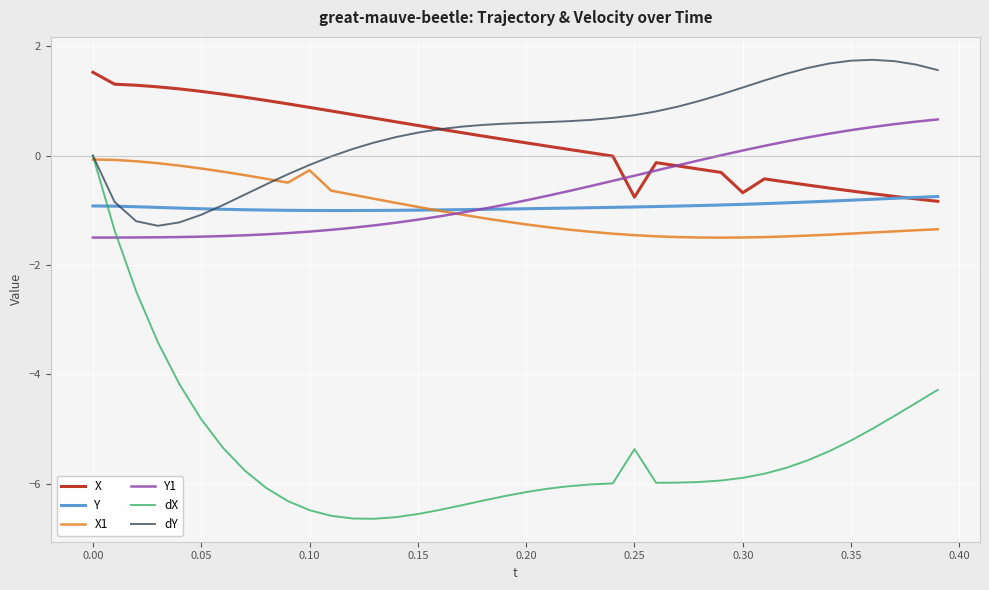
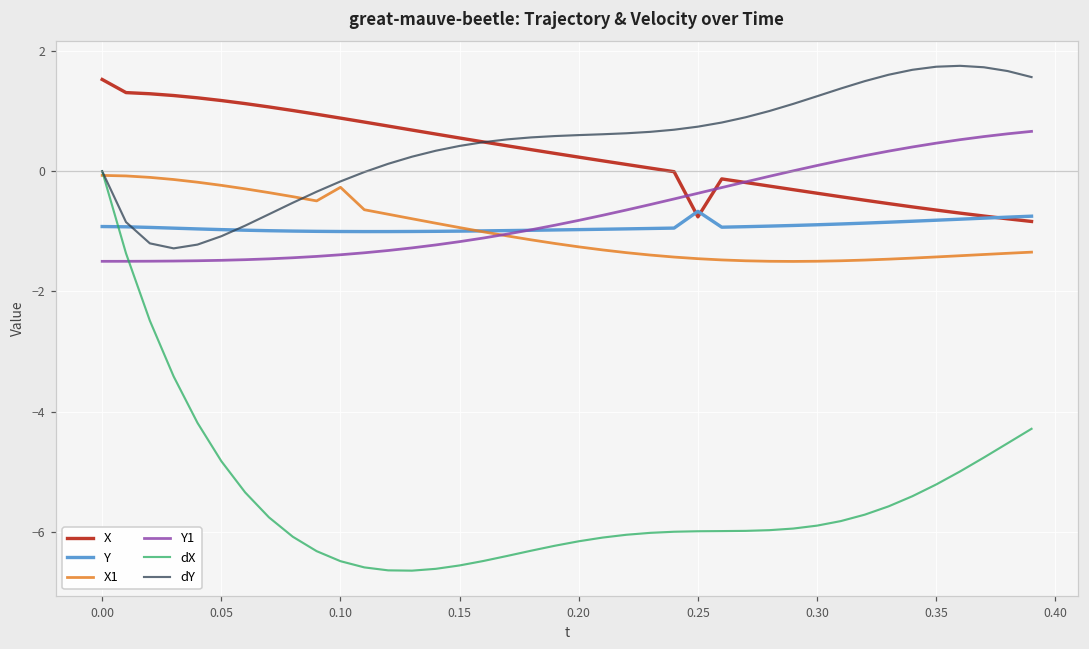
  {
    "X": {
      "0.00": 1.5,
      "0.05": 1.2,
      "0.10": 0.9,
      "0.15": 0.6,
      "0.20": 0.2,
      "0.25": -0.8,
-     "0.30": -0.7,
+     "0.30": -0.4,
      "0.35": -0.6
    },
    "Y": {
      "0.00": -0.9,
      "0.05": -1.0,
      "0.10": -1.0,
      "0.15": -1.0,
      "0.20": -1.0,
-     "0.25": -0.9,
+     "0.25": -0.7,
      "0.30": -0.9,
      "0.35": -0.8
    },
    "X1": {
      "0.00": -0.1,
      "0.05": -0.2,
      "0.10": -0.3,
      "0.15": -0.9,
      "0.20": -1.3,
      "0.25": -1.5,
      "0.30": -1.5,
      "0.35": -1.4
    },
    "Y1": {
      "0.00": -1.5,
      "0.05": -1.5,
      "0.10": -1.4,
      "0.15": -1.2,
      "0.20": -0.8,
      "0.25": -0.4,
      "0.30": 0.1,
      "0.35": 0.5
    },
    "dX": {
      "0.05": -4.8,
      "0.10": -6.5,
      "0.15": -6.6,
      "0.20": -6.2,
-     "0.25": -5.4,
+     "0.25": -6.0,
      "0.30": -5.9,
      "0.35": -5.2
    },
    "dY": {
      "0.05": -1.1,
      "0.10": -0.2,
      "0.15": 0.4,
      "0.20": 0.6,
      "0.25": 0.7,
      "0.30": 1.2,
      "0.35": 1.7
    }
  }
